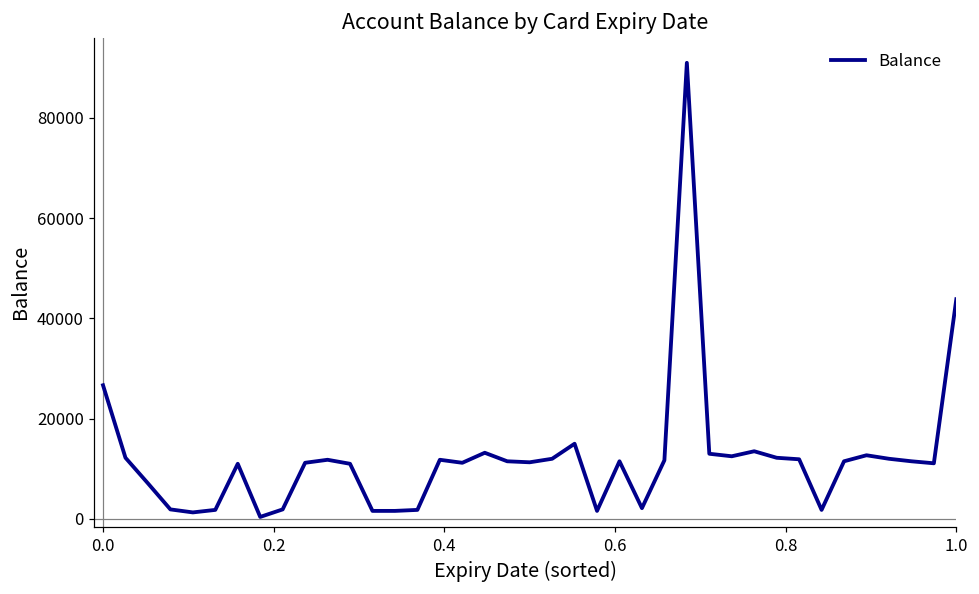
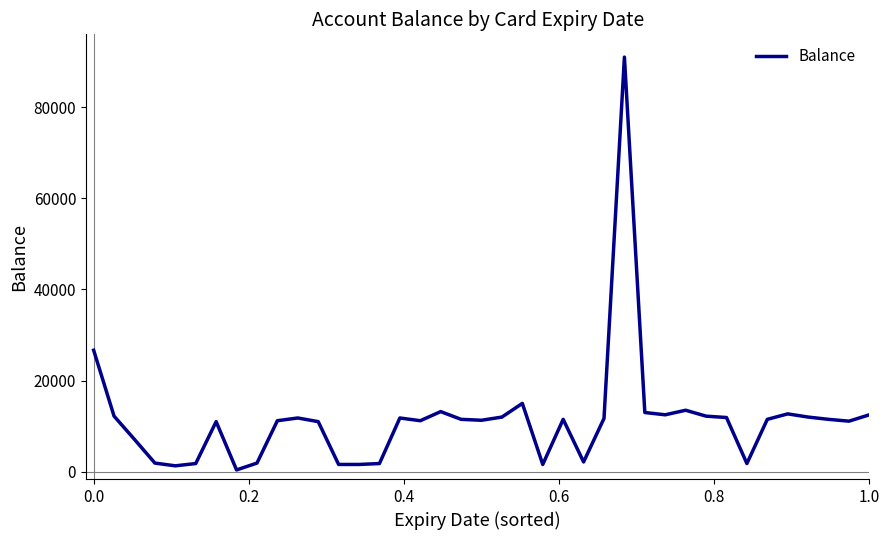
  {
    "0.0": 27000,
-   "1.0": 44000
+   "1.0": 13000
  }
